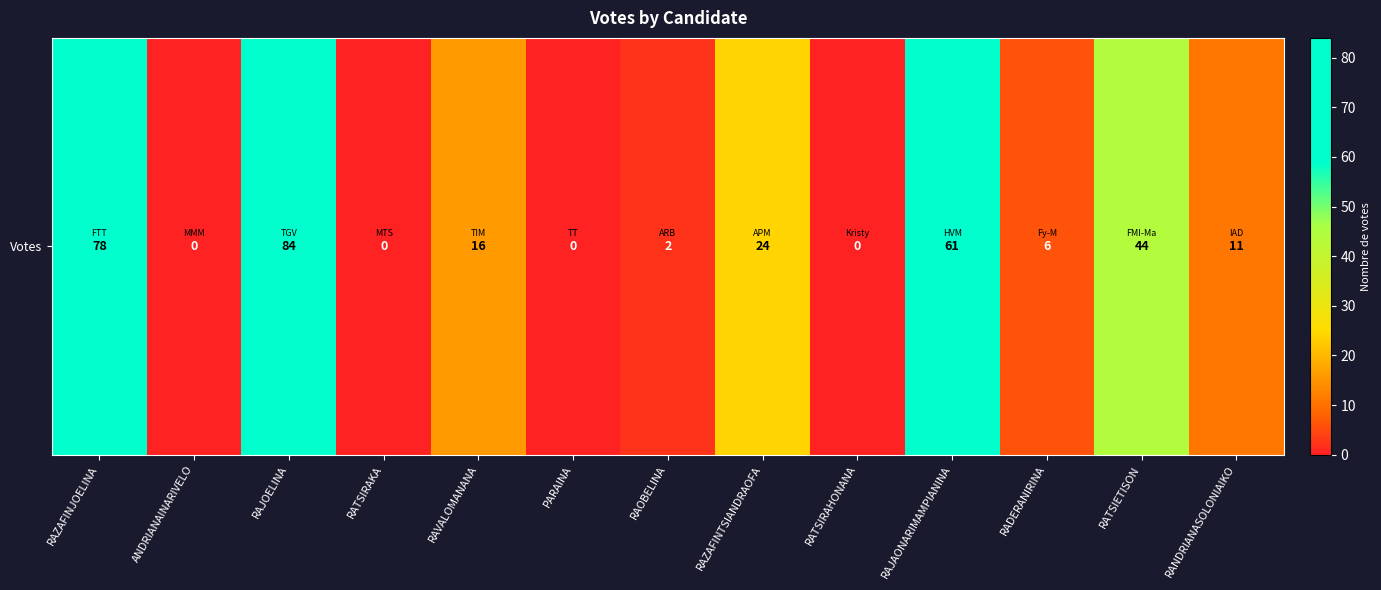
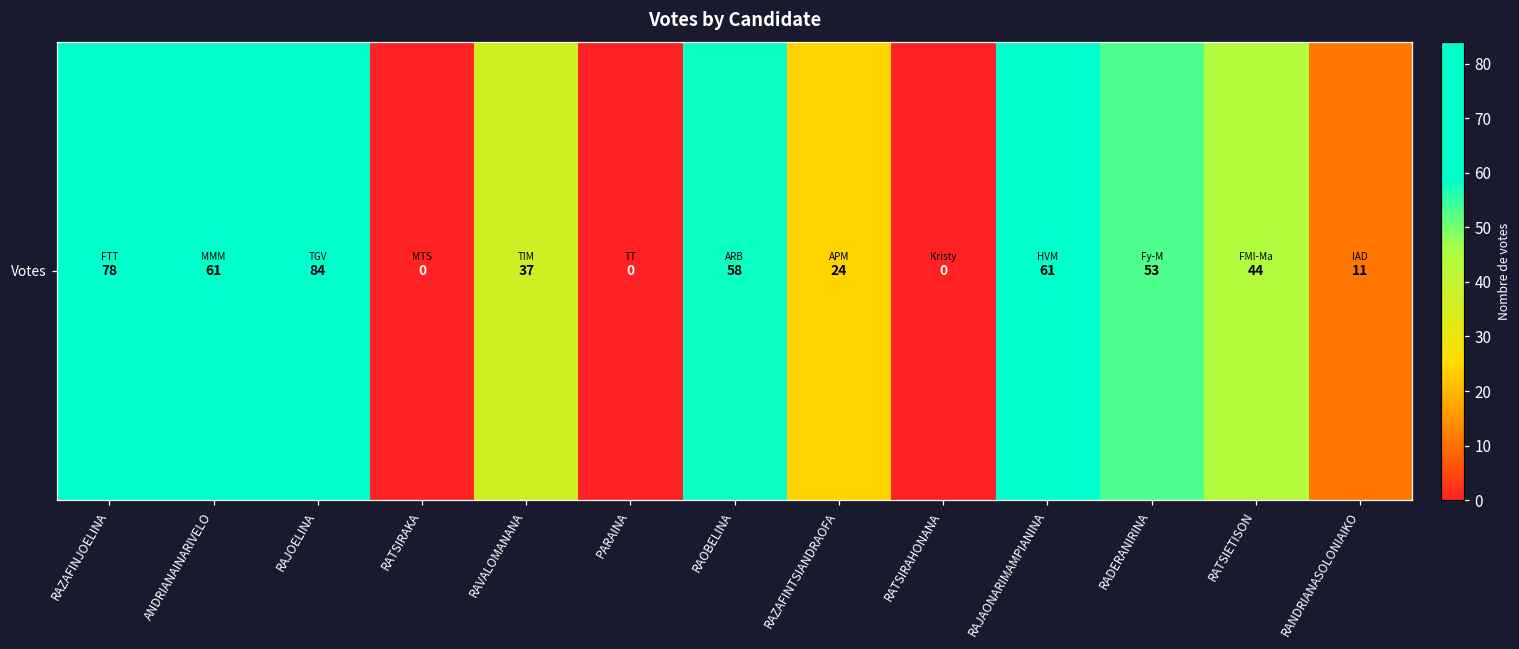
  {
    "Votes": {
-     "ANDRIANAINARIVELO": 0,
-     "RAVALOMANANA": 16,
-     "RAOBELINA": 2,
-     "RADERANIRINA": 6
+     "ANDRIANAINARIVELO": 61,
+     "RAVALOMANANA": 37,
+     "RAOBELINA": 58,
+     "RADERANIRINA": 53
    }
  }
